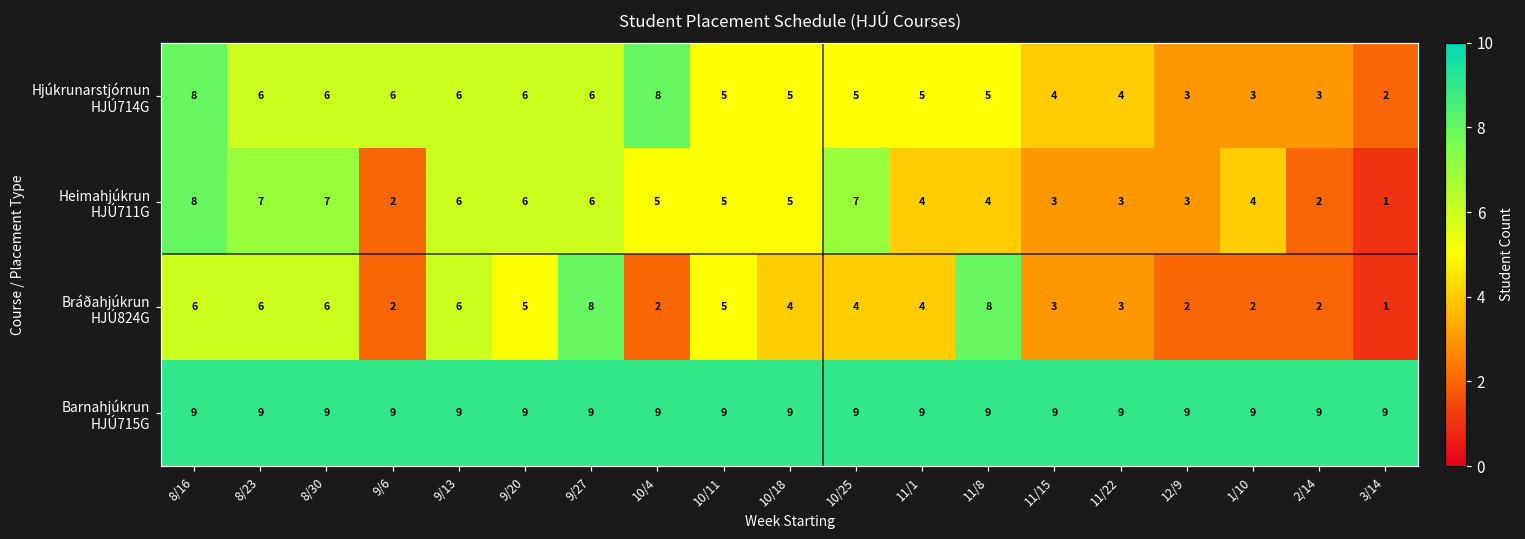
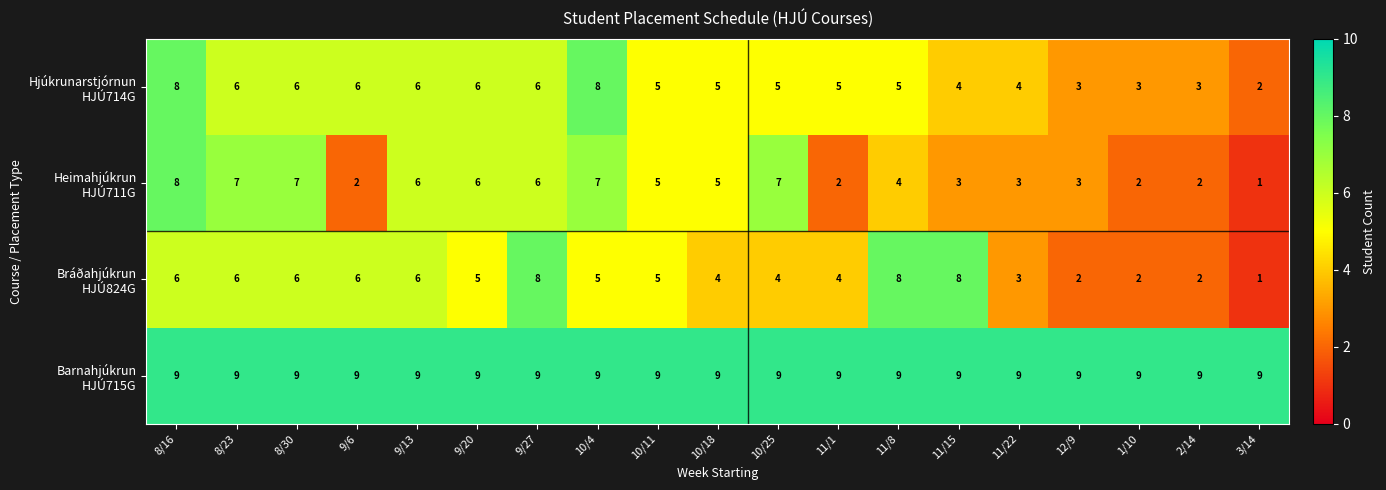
  {
    "Hjúkrunarstjórnun HJÚ714G": {
      "8/16": 8,
      "8/23": 6,
      "8/30": 6,
      "9/6": 6,
      "9/13": 6,
      "9/20": 6,
      "9/27": 6,
      "10/4": 8,
      "10/11": 5,
      "10/18": 5,
      "10/25": 5,
      "11/1": 5,
      "11/8": 5,
      "11/15": 4,
      "11/22": 4,
      "12/9": 3,
      "1/10": 3,
      "2/14": 3,
      "3/14": 2
    },
    "Heimahjúkrun HJÚ711G": {
      "8/16": 8,
      "8/23": 7,
      "8/30": 7,
      "9/6": 2,
      "9/13": 6,
      "9/20": 6,
      "9/27": 6,
-     "10/4": 5,
+     "10/4": 7,
      "10/11": 5,
      "10/18": 5,
      "10/25": 7,
-     "11/1": 4,
+     "11/1": 2,
      "11/8": 4,
      "11/15": 3,
      "11/22": 3,
      "12/9": 3,
-     "1/10": 4,
+     "1/10": 2,
      "2/14": 2,
      "3/14": 1
    },
    "Bráðahjúkrun HJÚ824G": {
      "8/16": 6,
      "8/23": 6,
      "8/30": 6,
-     "9/6": 2,
+     "9/6": 6,
      "9/13": 6,
      "9/20": 5,
      "9/27": 8,
-     "10/4": 2,
+     "10/4": 5,
      "10/11": 5,
      "10/18": 4,
      "10/25": 4,
      "11/1": 4,
      "11/8": 8,
-     "11/15": 3,
+     "11/15": 8,
      "11/22": 3,
      "12/9": 2,
      "1/10": 2,
      "2/14": 2,
      "3/14": 1
    },
    "Barnahjúkrun HJÚ715G": {
      "8/16": 9,
      "8/23": 9,
      "8/30": 9,
      "9/6": 9,
      "9/13": 9,
      "9/20": 9,
      "9/27": 9,
      "10/4": 9,
      "10/11": 9,
      "10/18": 9,
      "10/25": 9,
      "11/1": 9,
      "11/8": 9,
      "11/15": 9,
      "11/22": 9,
      "12/9": 9,
      "1/10": 9,
      "2/14": 9,
      "3/14": 9
    }
  }
